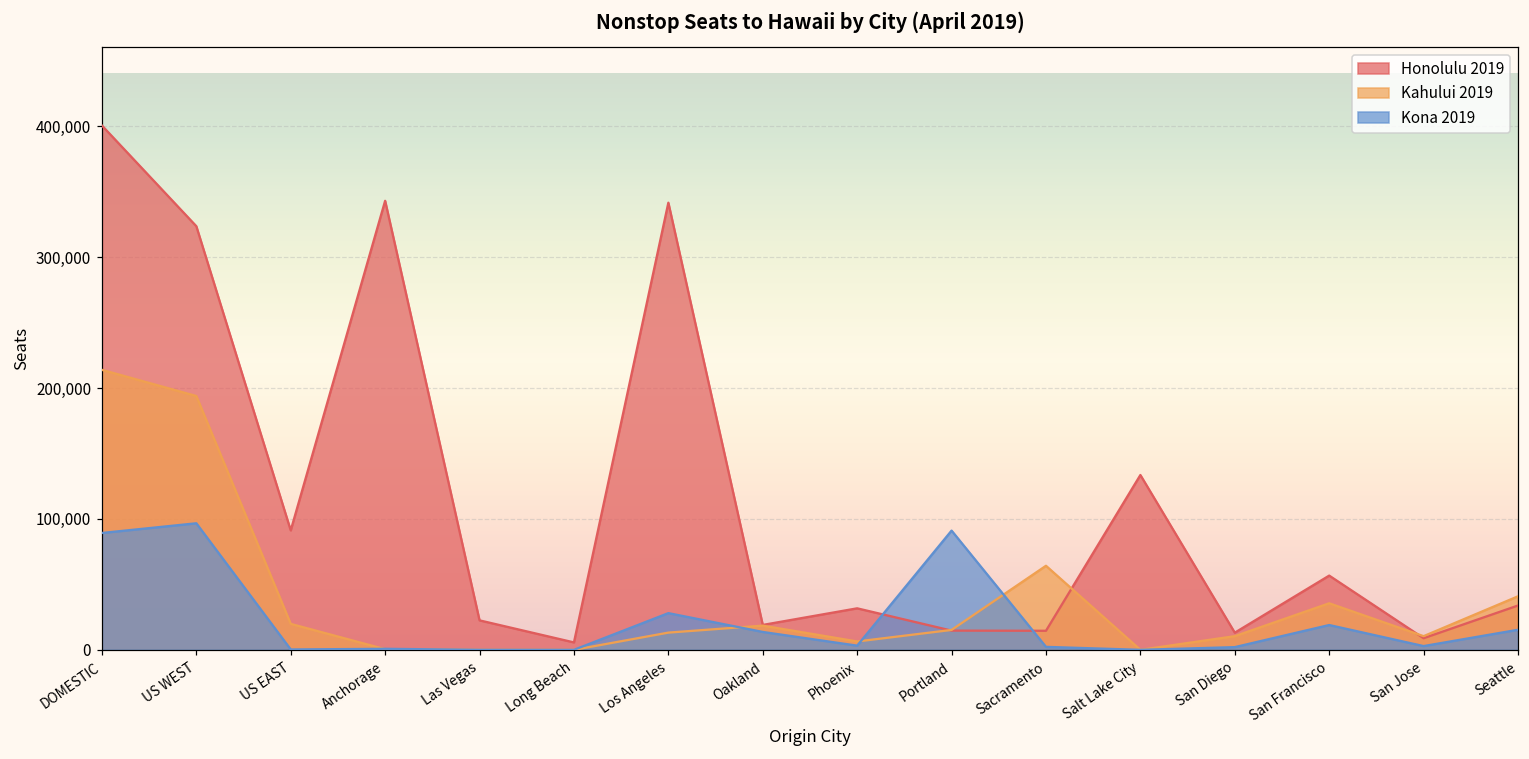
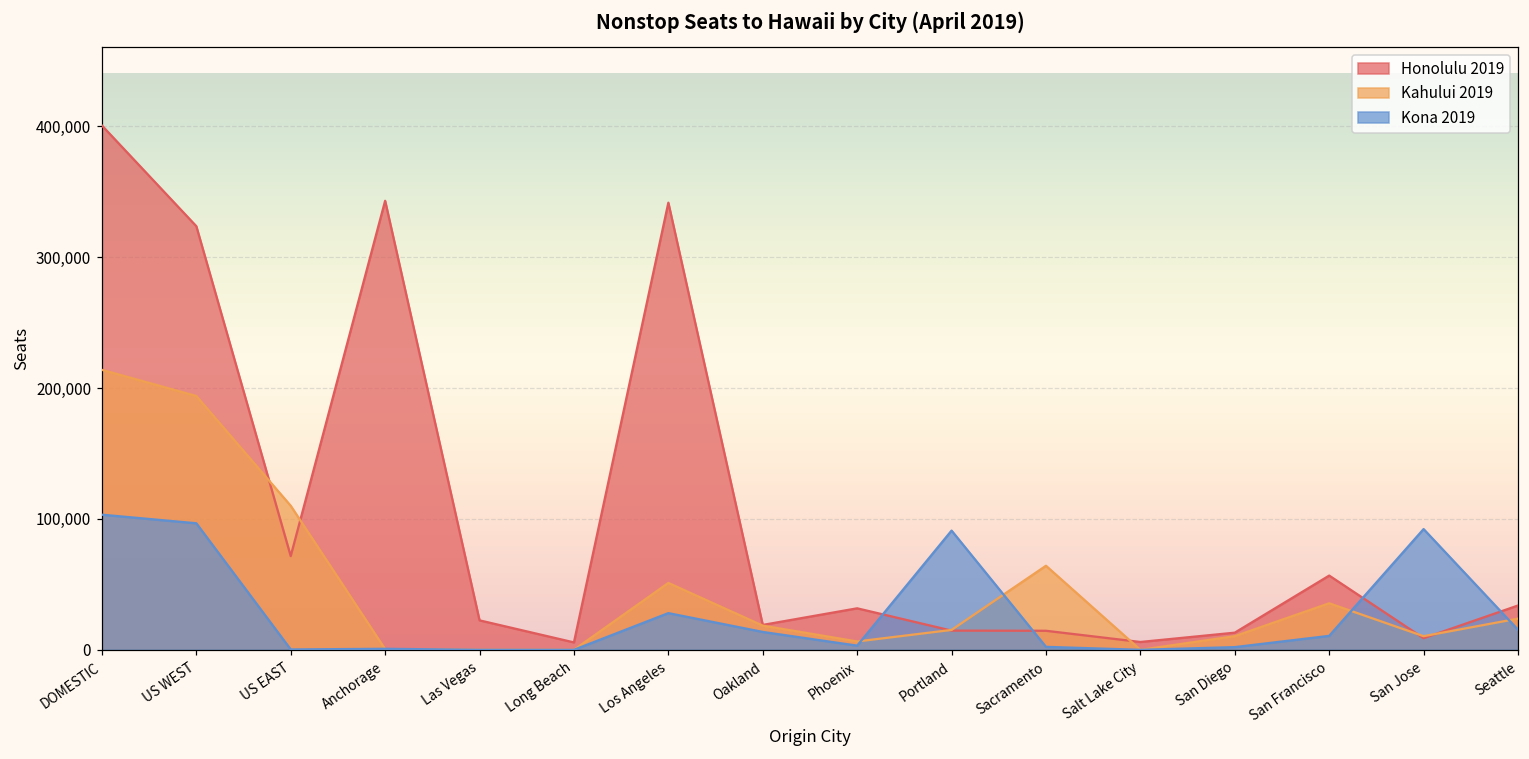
  {
    "Honolulu 2019": {
      "DOMESTIC": "401,000",
      "US WEST": "324,000",
-     "US EAST": "91,000",
+     "US EAST": "72,000",
      "Anchorage": "343,000",
      "Las Vegas": "23,000",
      "Long Beach": "6,000",
      "Los Angeles": "342,000",
      "Phoenix": "32,000",
      "Sacramento": "15,000",
-     "Salt Lake City": "134,000",
+     "Salt Lake City": "6,000",
      "San Diego": "13,000",
      "San Francisco": "57,000",
      "Seattle": "34,000"
    },
    "Kahului 2019": {
      "DOMESTIC": "214,000",
      "US WEST": "194,000",
-     "US EAST": "20,000",
-     "Los Angeles": "13,000",
+     "US EAST": "110,000",
+     "Los Angeles": "51,000",
      "Phoenix": "6,000",
      "Sacramento": "64,000",
      "San Diego": "10,000",
      "San Francisco": "36,000",
-     "Seattle": "41,000"
+     "Seattle": "24,000"
    },
    "Kona 2019": {
-     "DOMESTIC": "89,000",
+     "DOMESTIC": "103,000",
      "US WEST": "97,000",
      "US EAST": "0",
      "Los Angeles": "28,000",
      "Oakland": "14,000",
      "Phoenix": "3,000",
      "Portland": "91,000",
      "Sacramento": "2,000",
      "San Diego": "2,000",
-     "San Francisco": "19,000",
-     "San Jose": "3,000",
+     "San Francisco": "11,000",
+     "San Jose": "92,000",
      "Seattle": "15,000"
    }
  }
